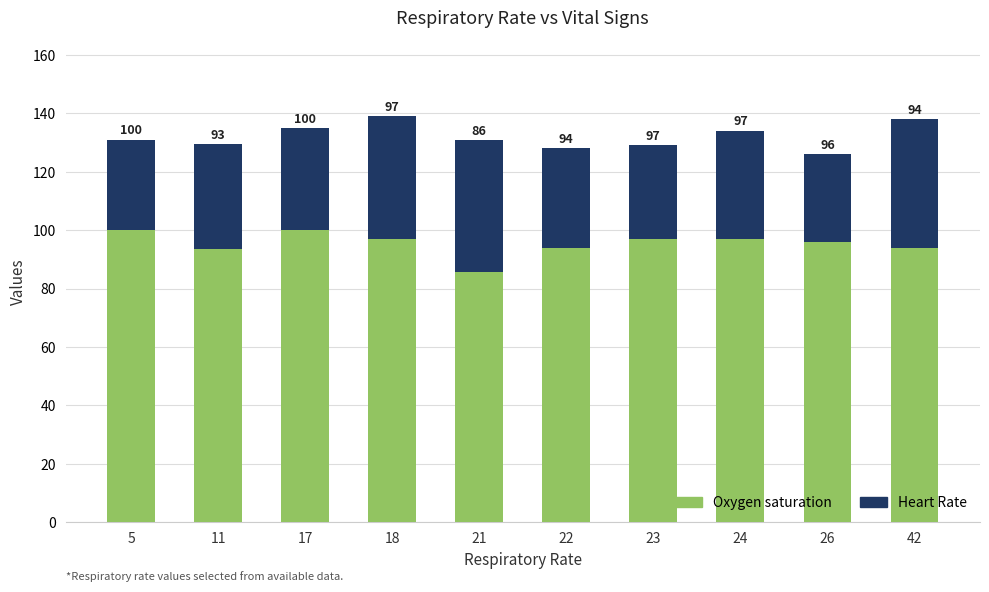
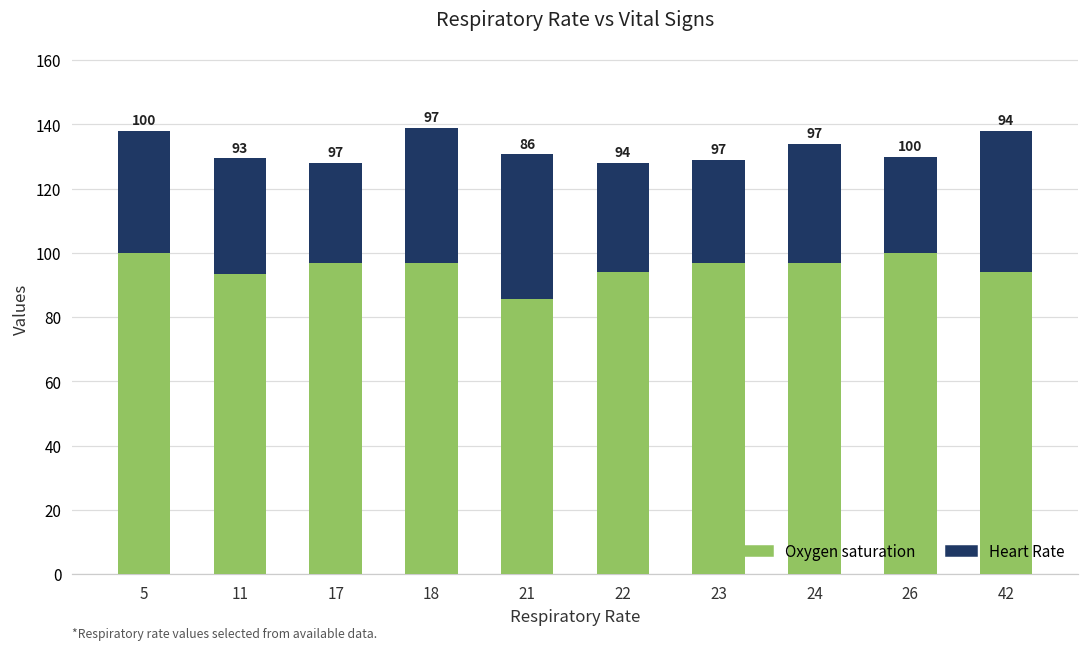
  {
    "Oxygen saturation": {
-     "17": 100,
-     "26": 96
+     "17": 97,
+     "26": 100
    },
    "Heart Rate": {
-     "5": 31,
-     "17": 35
+     "5": 38,
+     "17": 31
    }
  }
